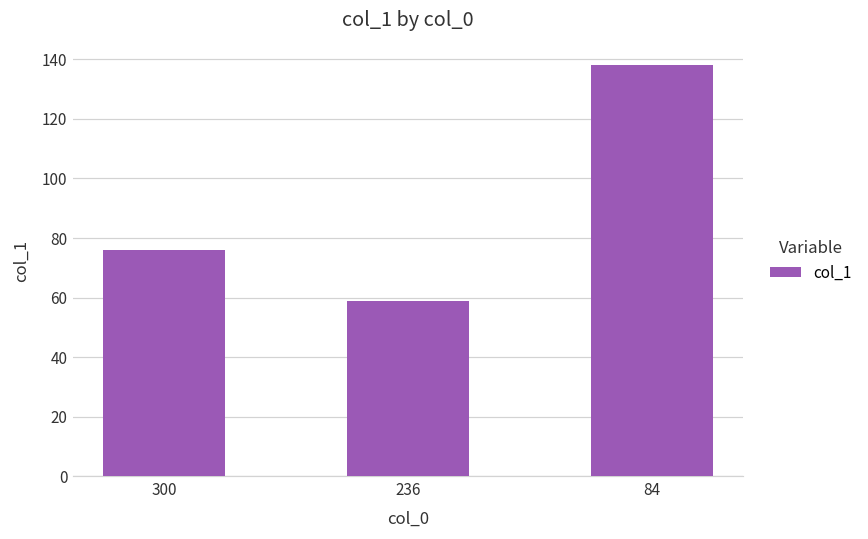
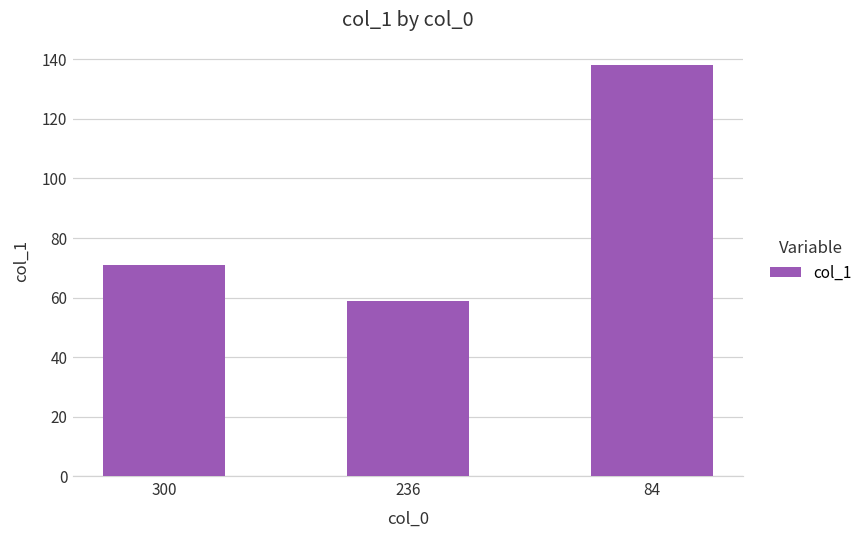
  {
-   "300": 76,
+   "300": 71,
    "236": 59,
    "84": 138
  }
